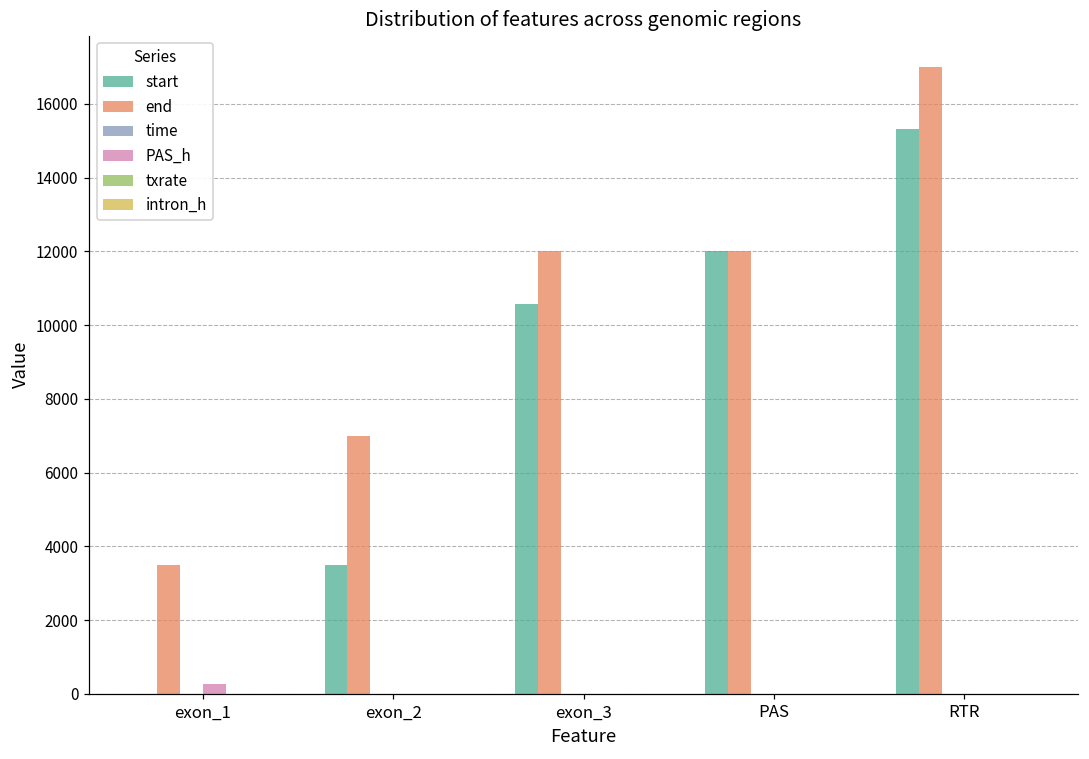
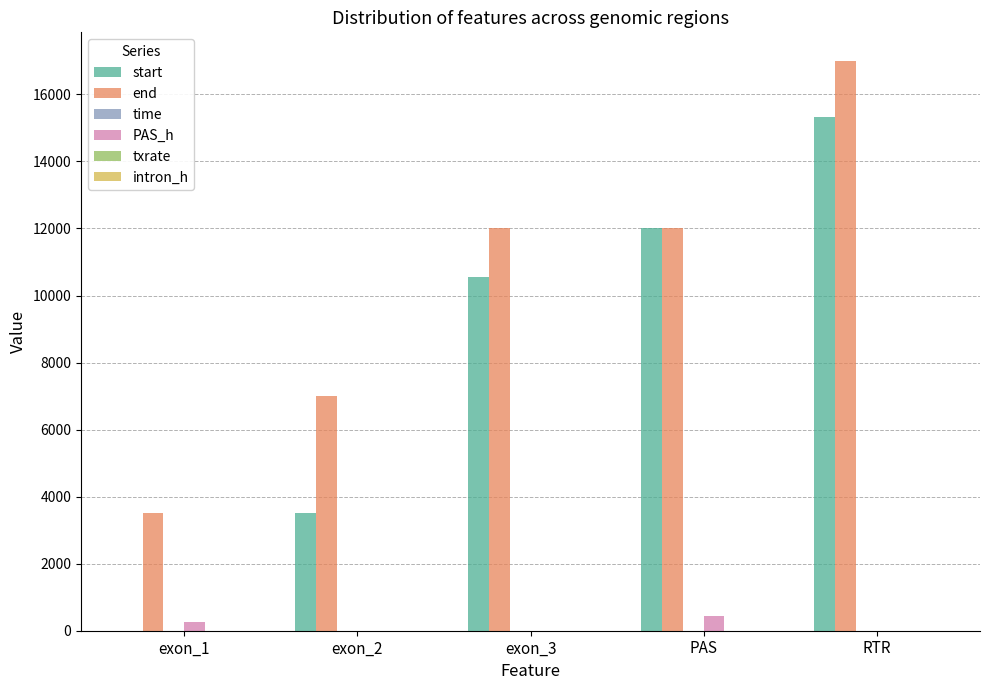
  {
    "start": {
      "exon_1": 0,
      "exon_2": 3500,
      "exon_3": 10600,
      "PAS": 12000,
      "RTR": 15300
    },
    "PAS_h": {
      "exon_1": 300,
      "exon_2": 0,
      "exon_3": 0,
-     "PAS": 0,
+     "PAS": 400,
      "RTR": 0
    }
  }
